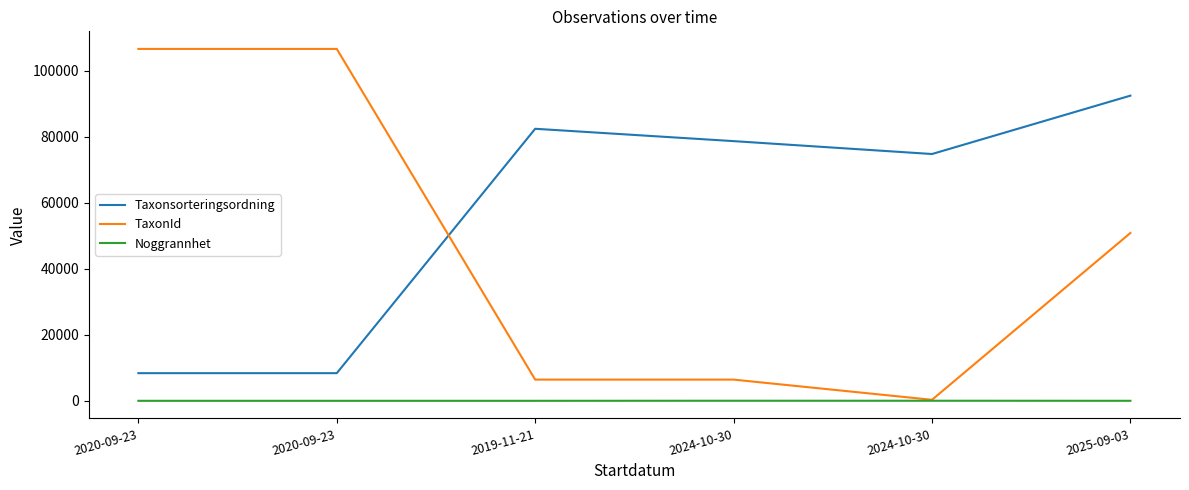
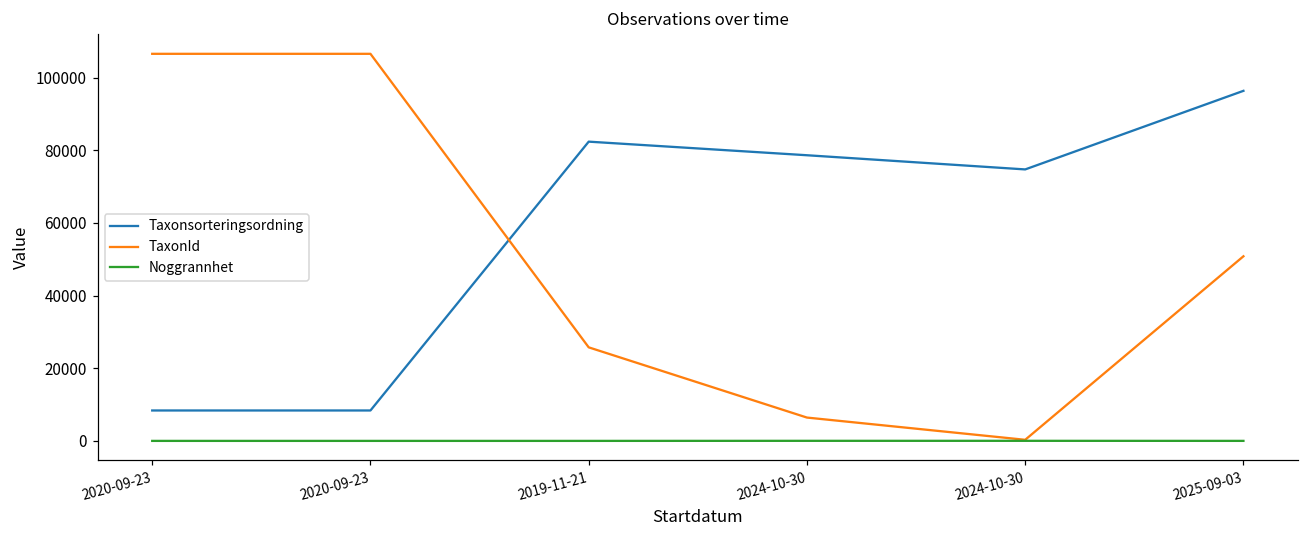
  {
    "Taxonsorteringsordning": {
      "2019-11-21": 82000,
-     "2025-09-03": 92000
+     "2025-09-03": 96000
    },
    "TaxonId": {
-     "2019-11-21": 6000,
+     "2019-11-21": 26000,
      "2025-09-03": 51000
    },
    "Noggrannhet": {
      "2019-11-21": 0,
      "2025-09-03": 0
    }
  }
